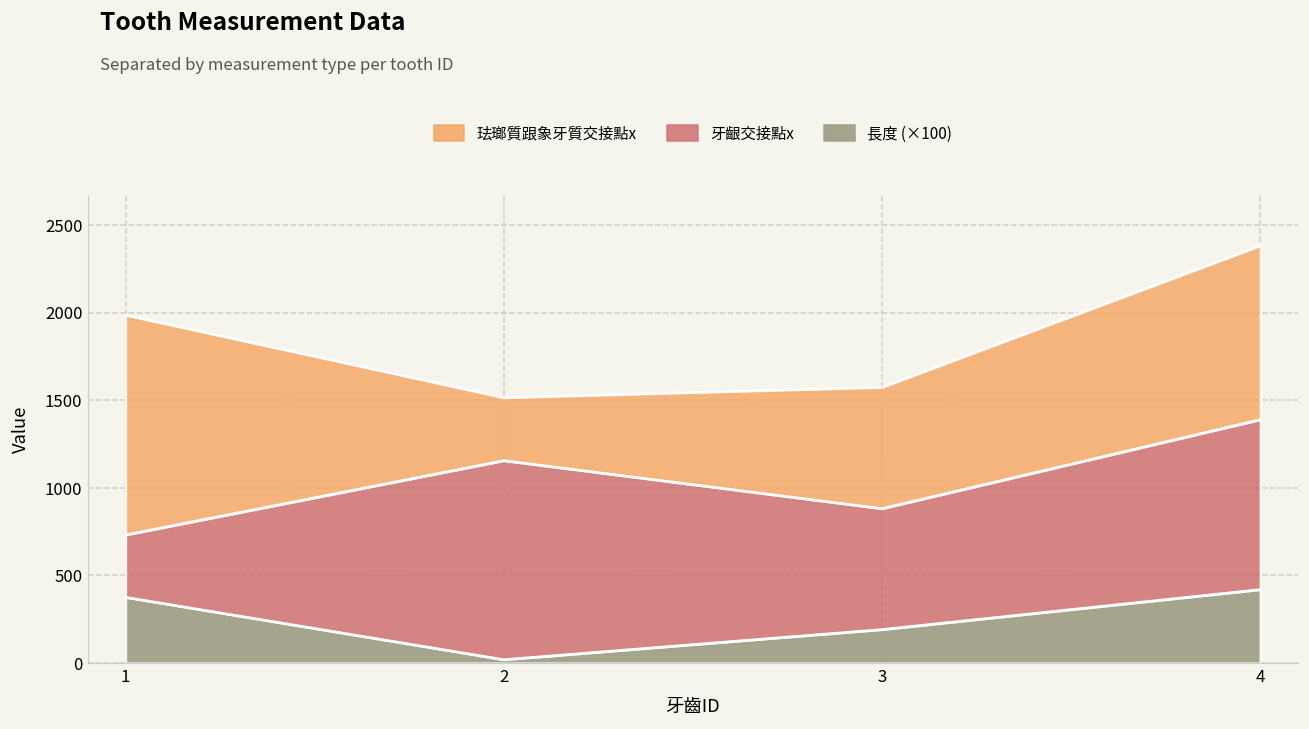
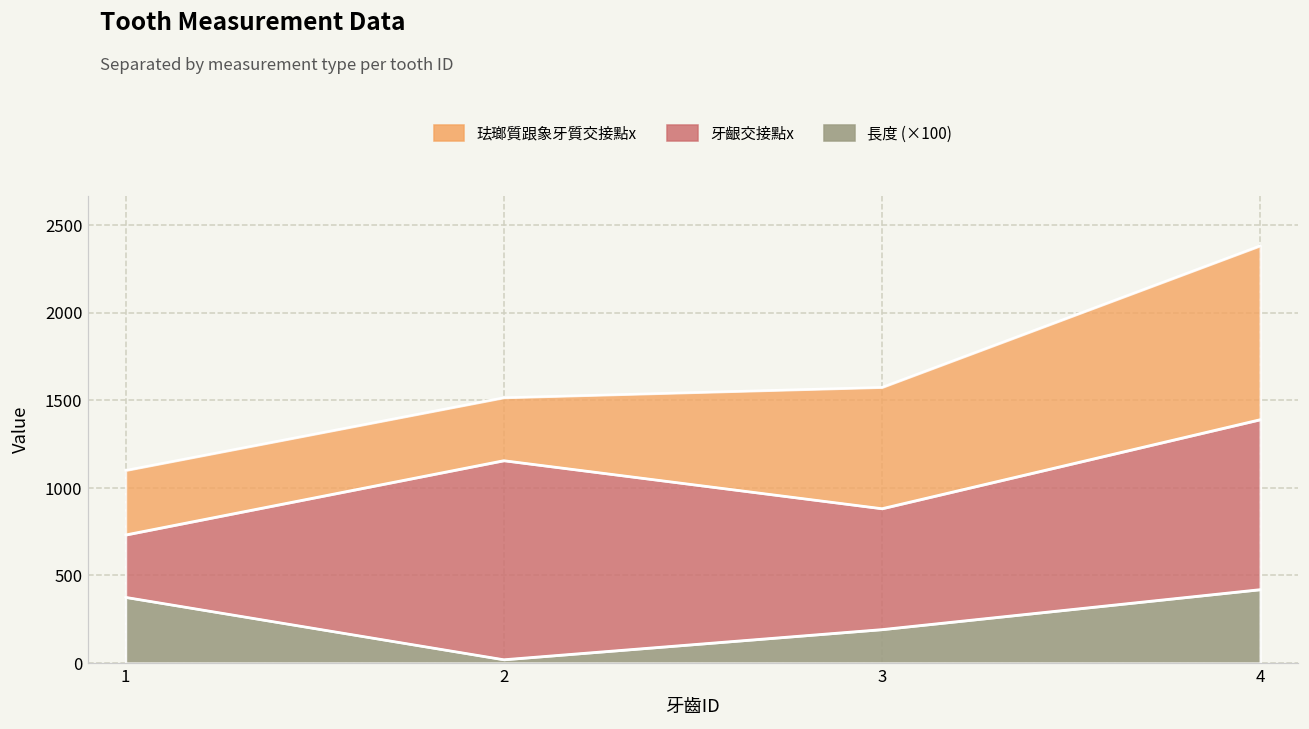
  {
    "長度 (×100)": {
      "1": 380,
      "2": 20,
      "3": 190,
      "4": 420
    },
    "牙齦交接點x": {
      "1": 360,
      "2": 1140,
      "3": 690,
      "4": 970
    },
    "珐瑯質跟象牙質交接點x": {
-     "1": 1250,
+     "1": 370,
      "2": 360,
      "3": 690,
      "4": 990
    }
  }
